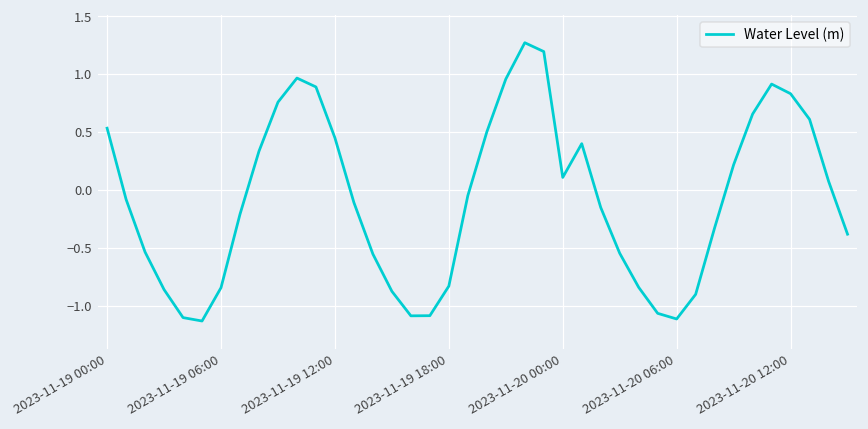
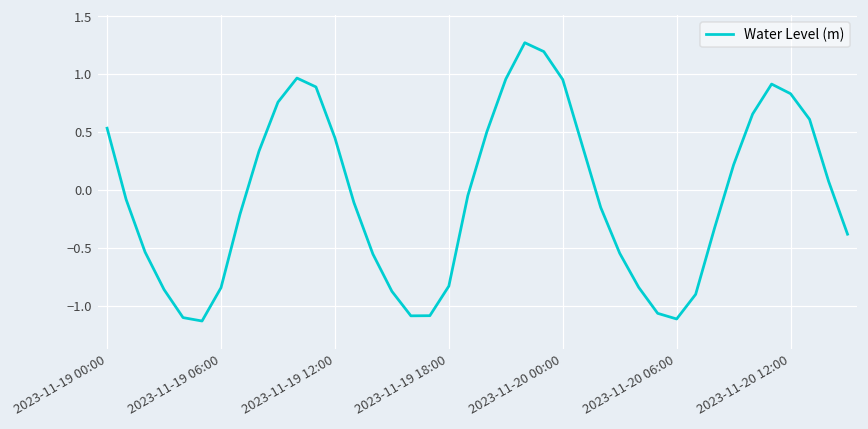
  {
    "2023-11-19 00:00": 0.53,
    "2023-11-19 06:00": -0.85,
    "2023-11-19 12:00": 0.45,
    "2023-11-19 18:00": -0.83,
-   "2023-11-20 00:00": 0.11,
+   "2023-11-20 00:00": 0.95,
    "2023-11-20 06:00": -1.12,
    "2023-11-20 12:00": 0.83
  }
